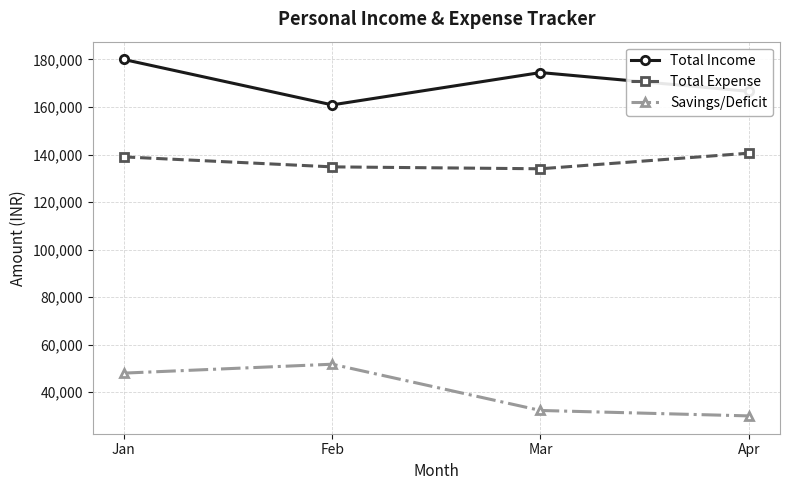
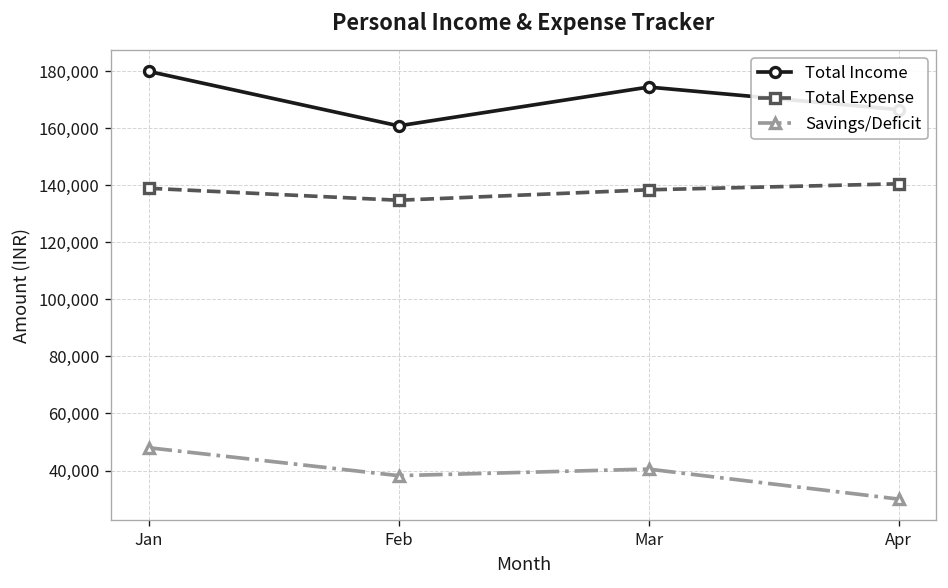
  {
    "Total Income": {
      "Jan": "180,000",
      "Feb": "161,000",
      "Mar": "175,000"
    },
    "Total Expense": {
      "Jan": "139,000",
      "Feb": "135,000",
-     "Mar": "134,000",
+     "Mar": "138,000",
      "Apr": "141,000"
    },
    "Savings/Deficit": {
      "Jan": "48,000",
-     "Feb": "52,000",
-     "Mar": "32,000",
+     "Feb": "38,000",
+     "Mar": "41,000",
      "Apr": "30,000"
    }
  }
